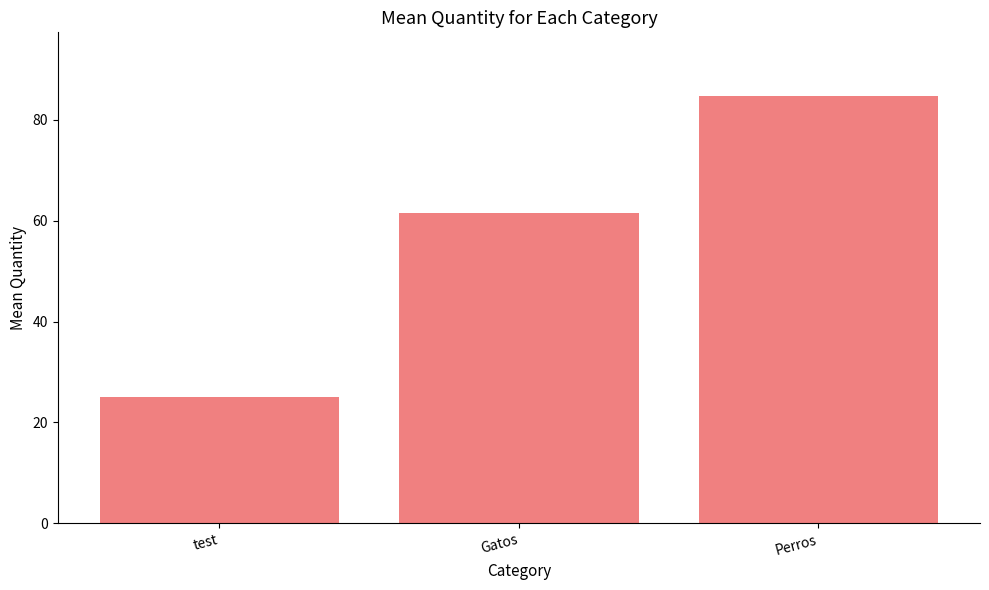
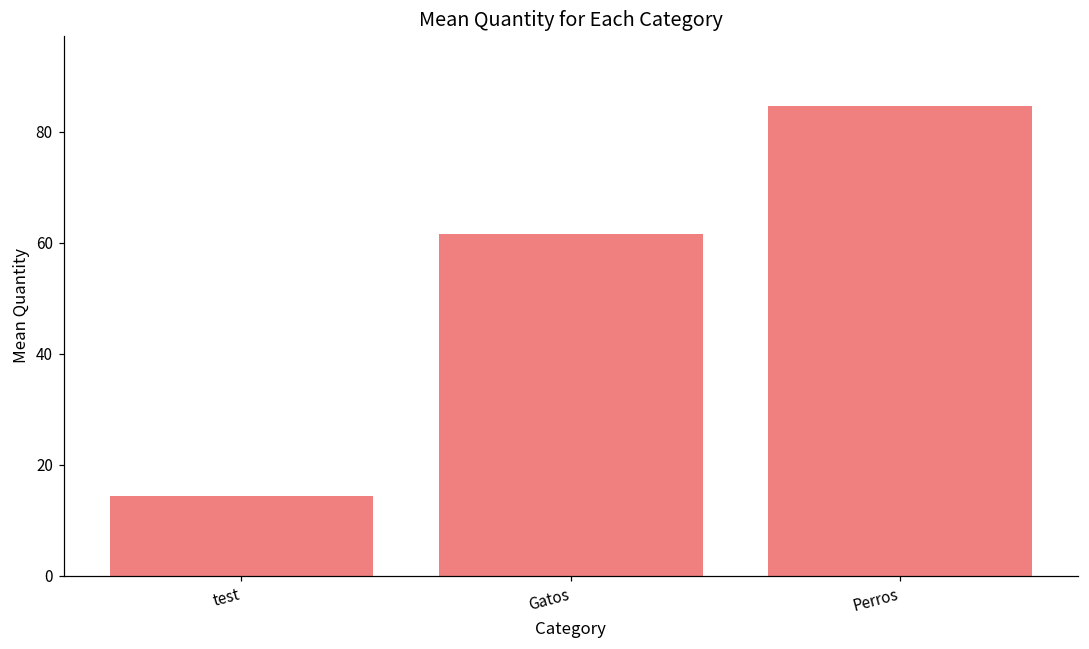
  {
-   "test": 25,
+   "test": 14,
    "Gatos": 62,
    "Perros": 85
  }
